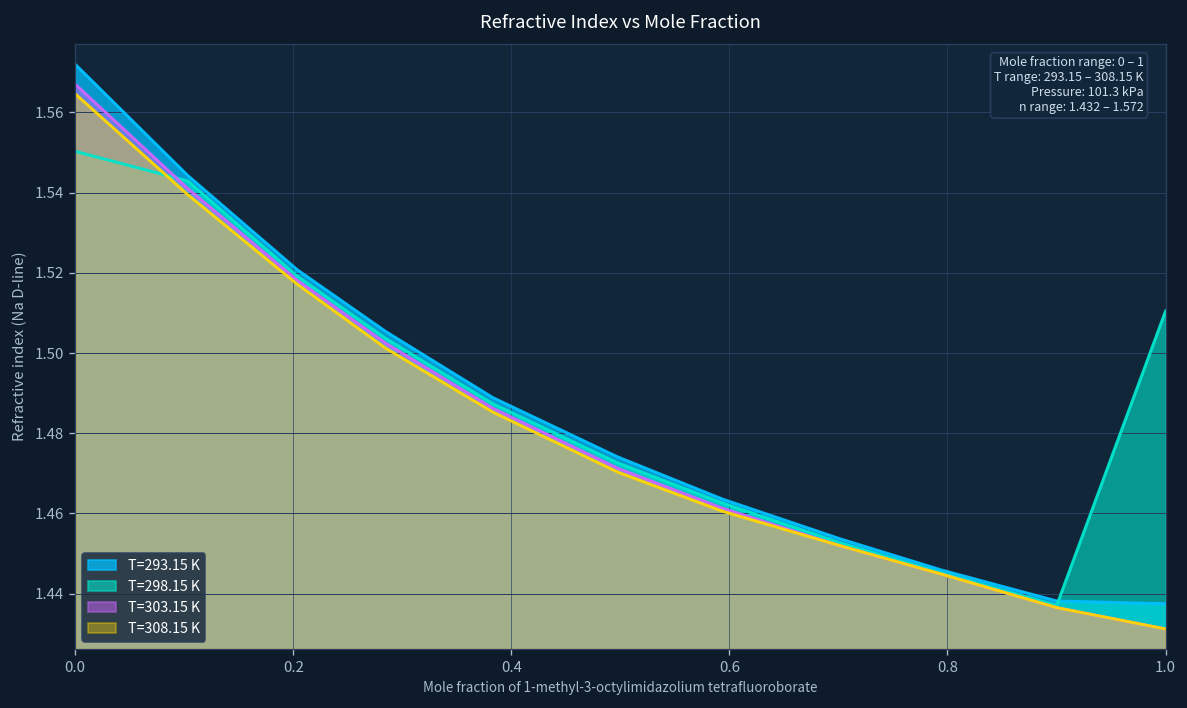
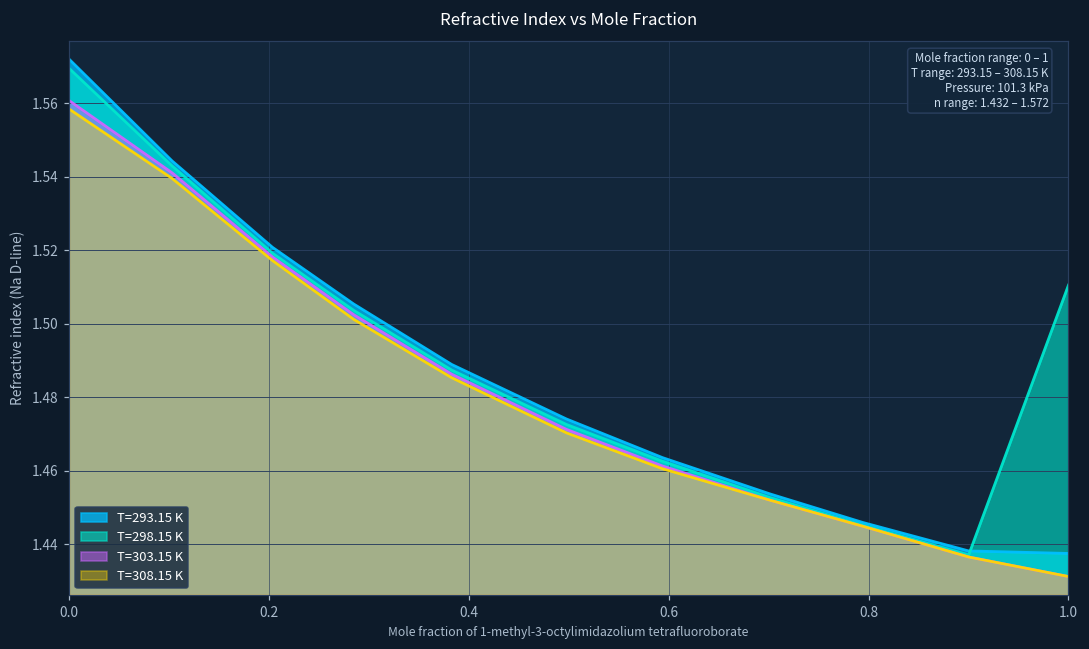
  {
    "T=293.15 K": {
      "0.0": 1.572,
      "1.0": 1.437
    },
    "T=298.15 K": {
-     "0.0": 1.550,
+     "0.0": 1.570,
      "1.0": 1.510
    },
    "T=303.15 K": {
-     "0.0": 1.567
+     "0.0": 1.561
    },
    "T=308.15 K": {
-     "0.0": 1.565
+     "0.0": 1.558
    }
  }
